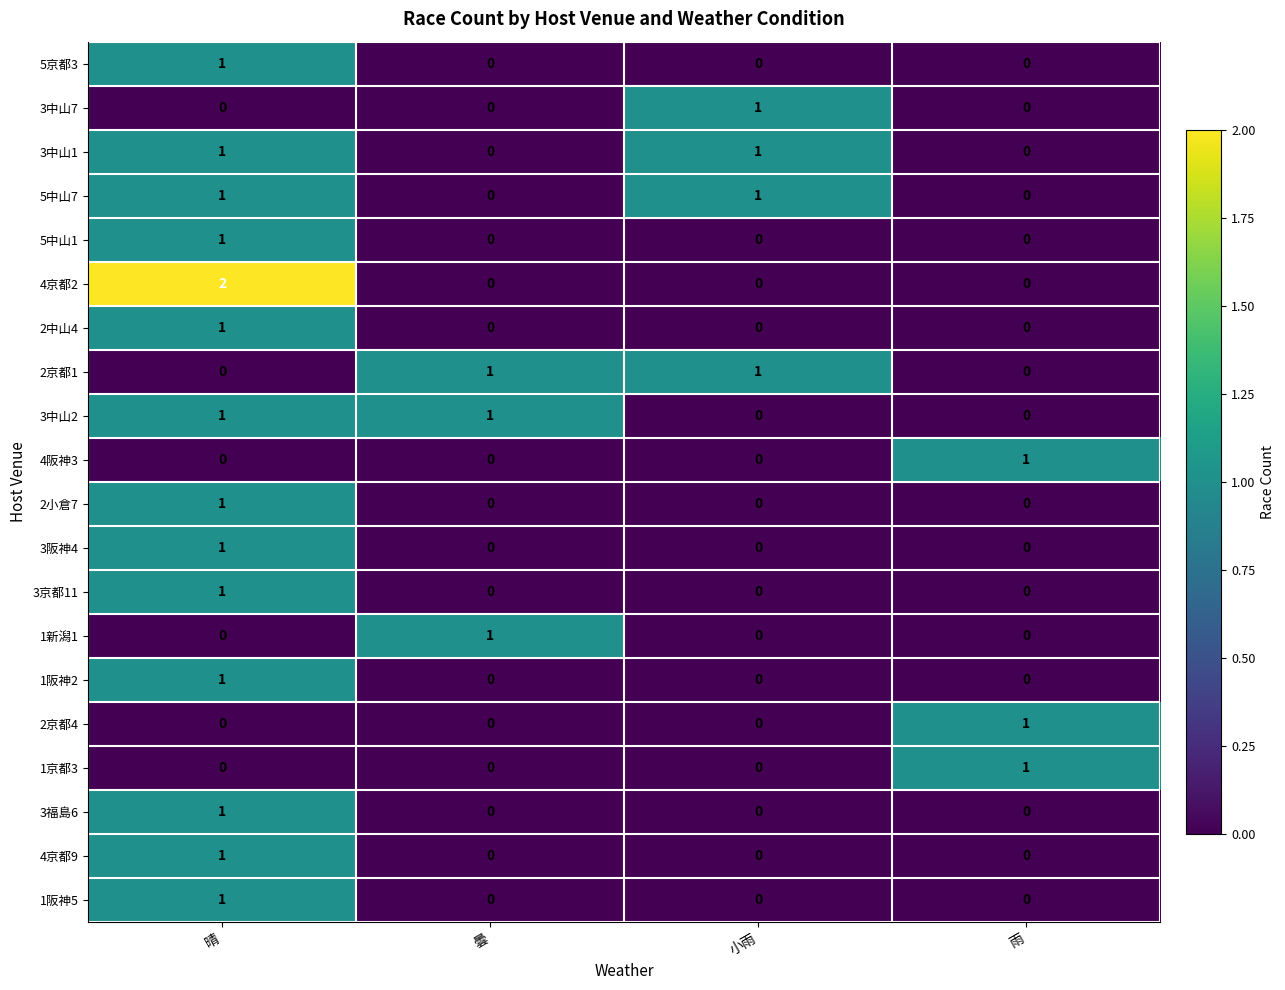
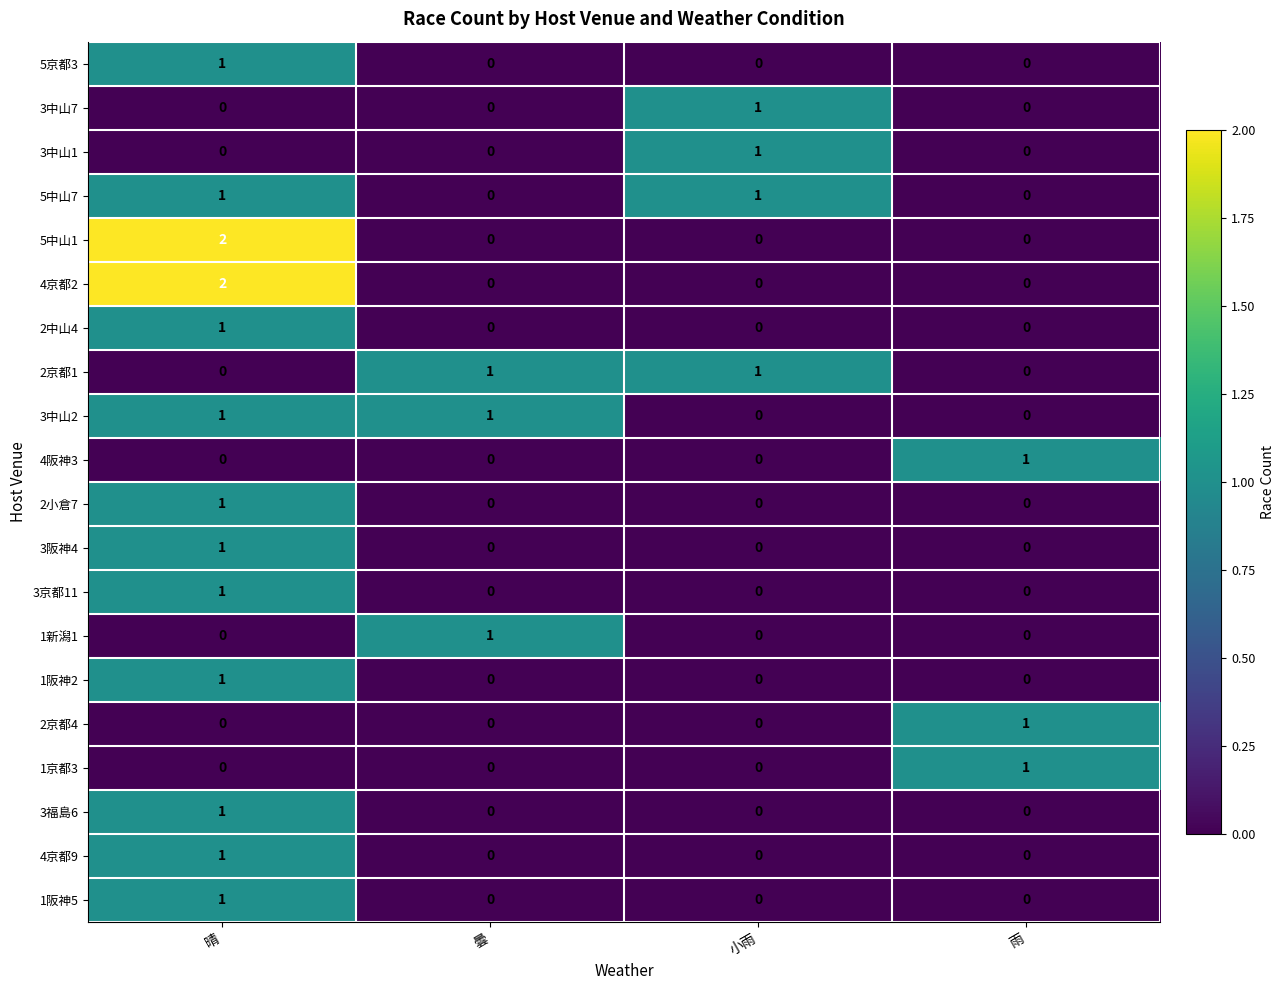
  {
    "5京都3": {
      "晴": 1,
      "曇": 0,
      "小雨": 0,
      "雨": 0
    },
    "3中山7": {
      "晴": 0,
      "曇": 0,
      "小雨": 1,
      "雨": 0
    },
    "3中山1": {
-     "晴": 1,
+     "晴": 0,
      "曇": 0,
      "小雨": 1,
      "雨": 0
    },
    "5中山7": {
      "晴": 1,
      "曇": 0,
      "小雨": 1,
      "雨": 0
    },
    "5中山1": {
-     "晴": 1,
+     "晴": 2,
      "曇": 0,
      "小雨": 0,
      "雨": 0
    },
    "4京都2": {
      "晴": 2,
      "曇": 0,
      "小雨": 0,
      "雨": 0
    },
    "2中山4": {
      "晴": 1,
      "曇": 0,
      "小雨": 0,
      "雨": 0
    },
    "2京都1": {
      "晴": 0,
      "曇": 1,
      "小雨": 1,
      "雨": 0
    },
    "3中山2": {
      "晴": 1,
      "曇": 1,
      "小雨": 0,
      "雨": 0
    },
    "4阪神3": {
      "晴": 0,
      "曇": 0,
      "小雨": 0,
      "雨": 1
    },
    "2小倉7": {
      "晴": 1,
      "曇": 0,
      "小雨": 0,
      "雨": 0
    },
    "3阪神4": {
      "晴": 1,
      "曇": 0,
      "小雨": 0,
      "雨": 0
    },
    "3京都11": {
      "晴": 1,
      "曇": 0,
      "小雨": 0,
      "雨": 0
    },
    "1新潟1": {
      "晴": 0,
      "曇": 1,
      "小雨": 0,
      "雨": 0
    },
    "1阪神2": {
      "晴": 1,
      "曇": 0,
      "小雨": 0,
      "雨": 0
    },
    "2京都4": {
      "晴": 0,
      "曇": 0,
      "小雨": 0,
      "雨": 1
    },
    "1京都3": {
      "晴": 0,
      "曇": 0,
      "小雨": 0,
      "雨": 1
    },
    "3福島6": {
      "晴": 1,
      "曇": 0,
      "小雨": 0,
      "雨": 0
    },
    "4京都9": {
      "晴": 1,
      "曇": 0,
      "小雨": 0,
      "雨": 0
    },
    "1阪神5": {
      "晴": 1,
      "曇": 0,
      "小雨": 0,
      "雨": 0
    }
  }
